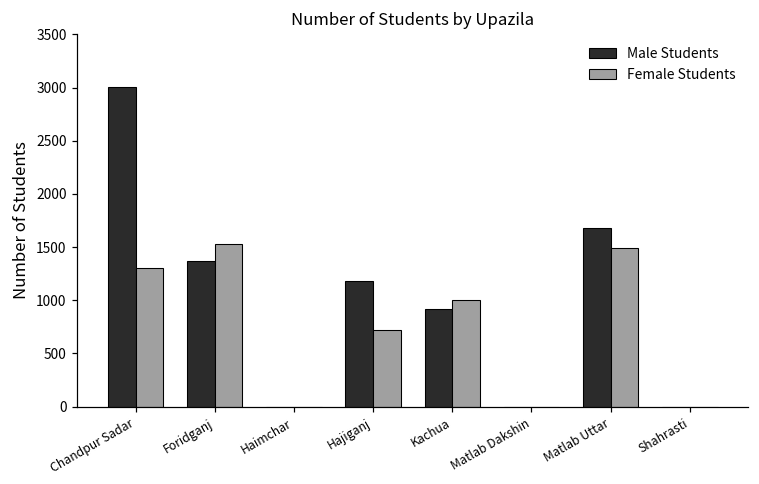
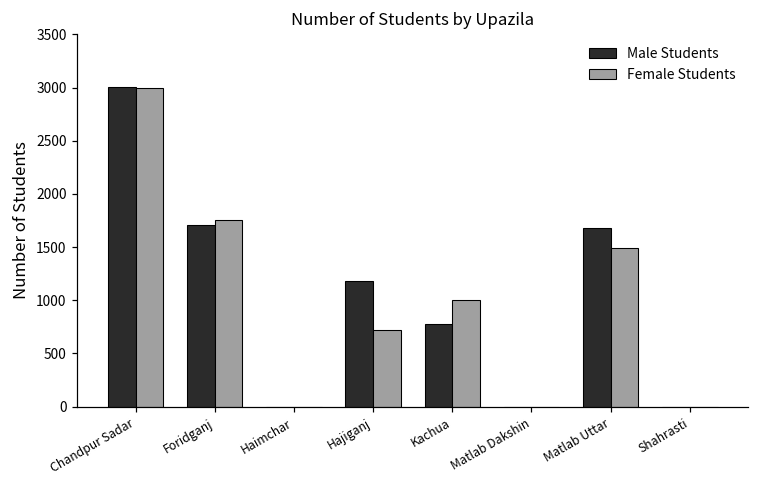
  {
    "Male Students": {
      "Chandpur Sadar": 3000,
-     "Foridganj": 1400,
+     "Foridganj": 1700,
      "Haimchar": 0,
      "Hajiganj": 1200,
-     "Kachua": 900,
+     "Kachua": 800,
      "Matlab Dakshin": 0,
      "Matlab Uttar": 1700,
      "Shahrasti": 0
    },
    "Female Students": {
-     "Chandpur Sadar": 1300,
-     "Foridganj": 1500,
+     "Chandpur Sadar": 3000,
+     "Foridganj": 1800,
      "Haimchar": 0,
      "Hajiganj": 700,
      "Kachua": 1000,
      "Matlab Dakshin": 0,
      "Matlab Uttar": 1500,
      "Shahrasti": 0
    }
  }
